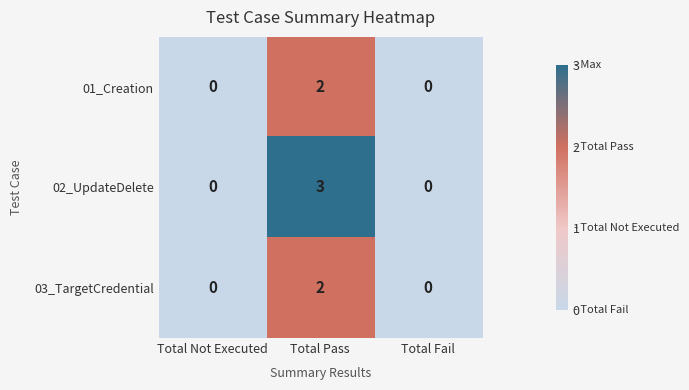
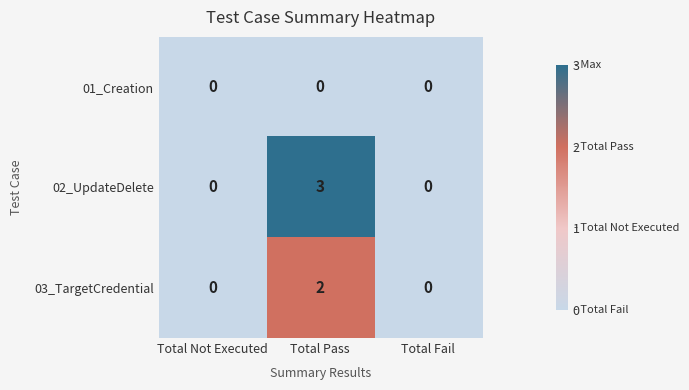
  {
    "01_Creation": {
      "Total Not Executed": 0,
-     "Total Pass": 2,
+     "Total Pass": 0,
      "Total Fail": 0
    },
    "02_UpdateDelete": {
      "Total Not Executed": 0,
      "Total Pass": 3,
      "Total Fail": 0
    },
    "03_TargetCredential": {
      "Total Not Executed": 0,
      "Total Pass": 2,
      "Total Fail": 0
    }
  }
